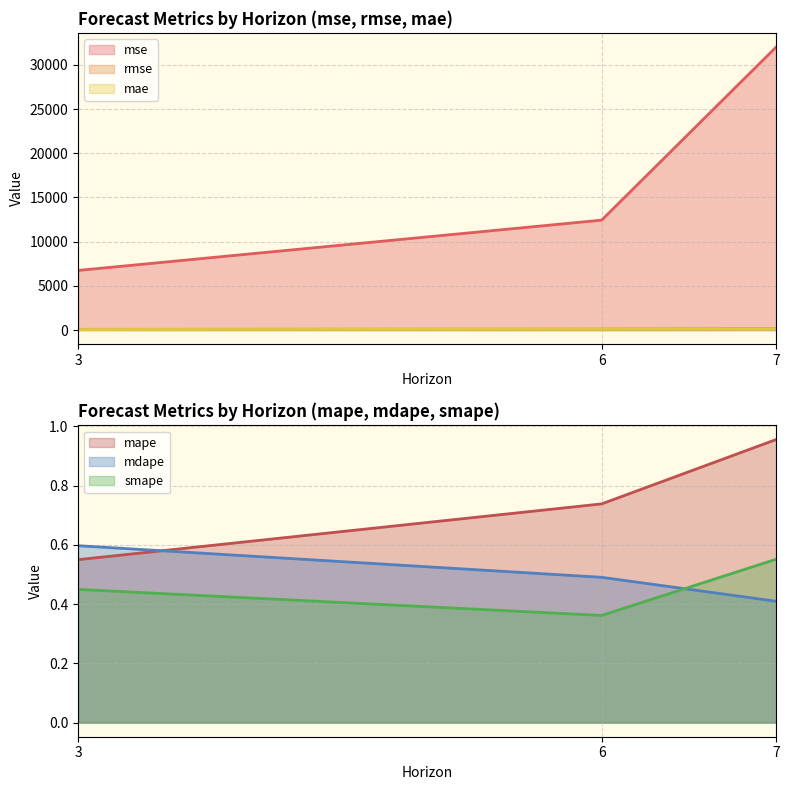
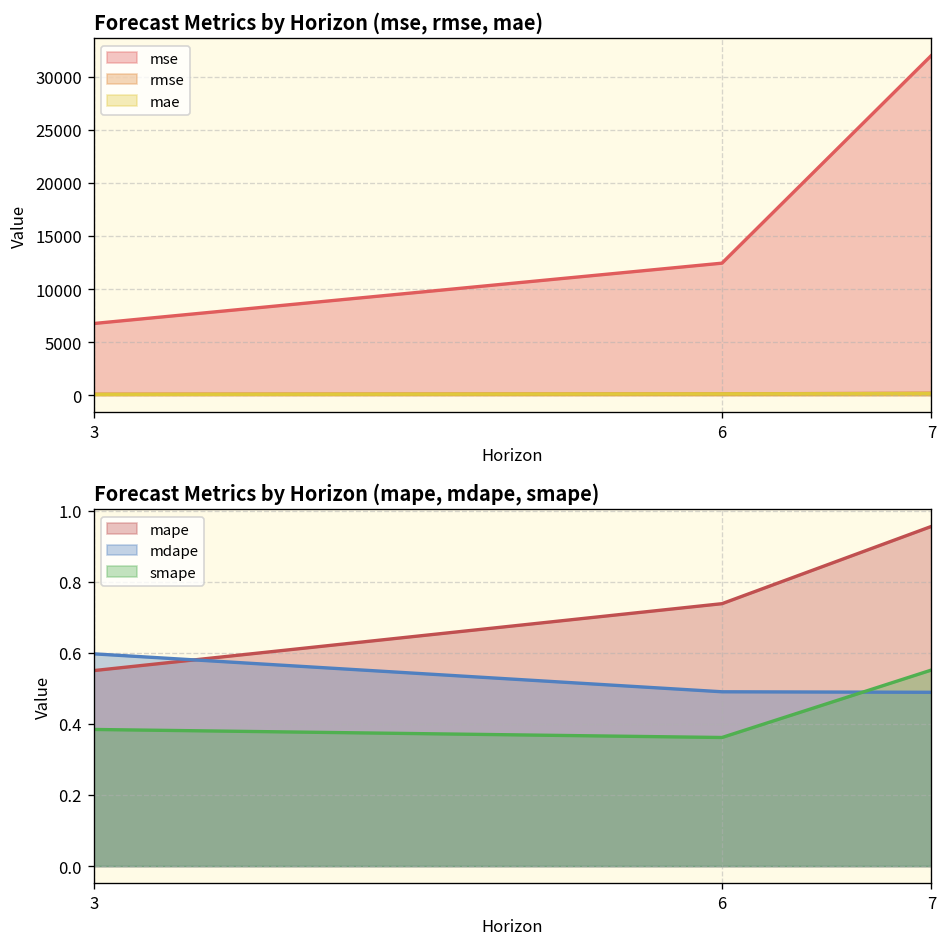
  {
    "Forecast Metrics by Horizon (mape, mdape, smape)": {
      "mape": {
        "3": 0.55,
        "6": 0.74,
        "7": 0.96
      },
      "mdape": {
        "3": 0.60,
        "6": 0.49,
-       "7": 0.41
+       "7": 0.49
      },
      "smape": {
-       "3": 0.45,
+       "3": 0.38,
        "6": 0.36,
        "7": 0.55
      }
    }
  }
